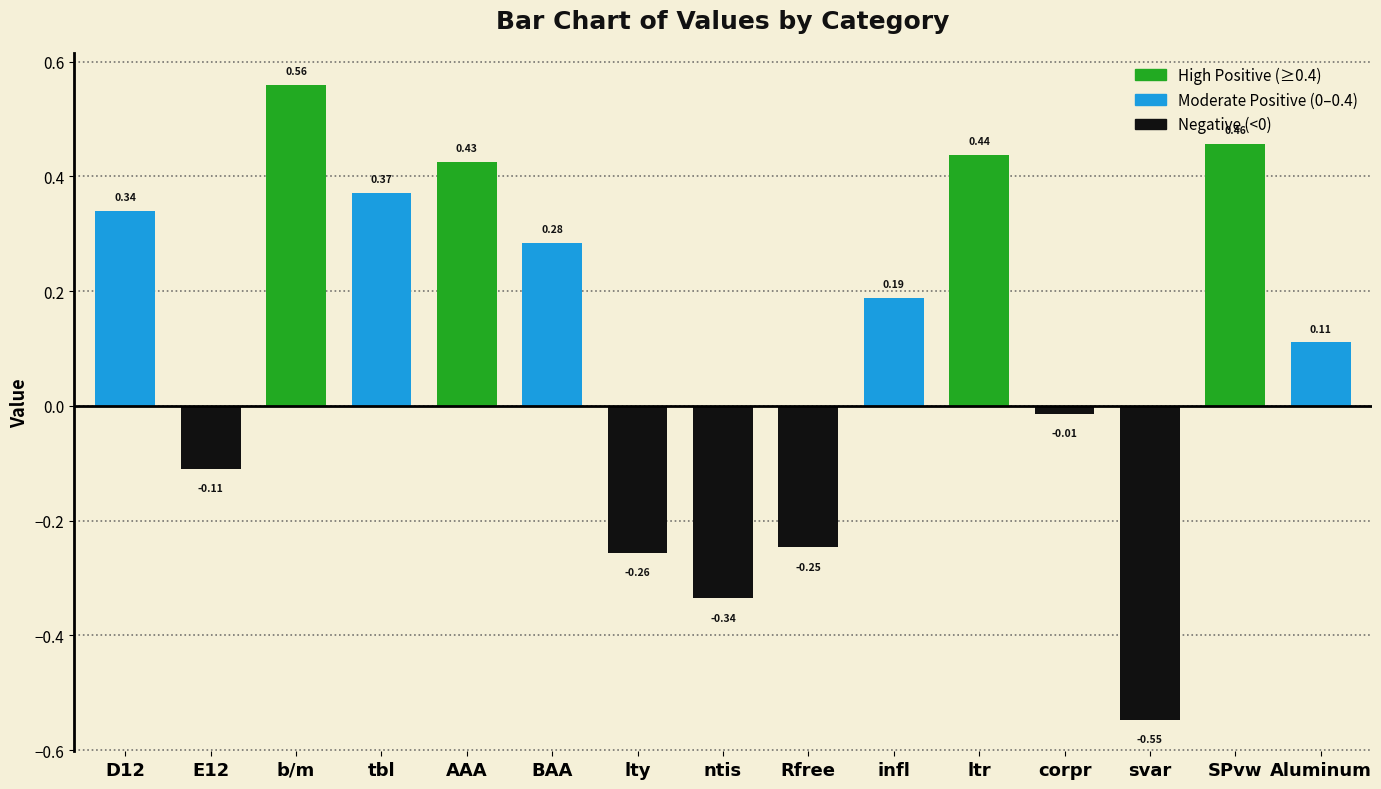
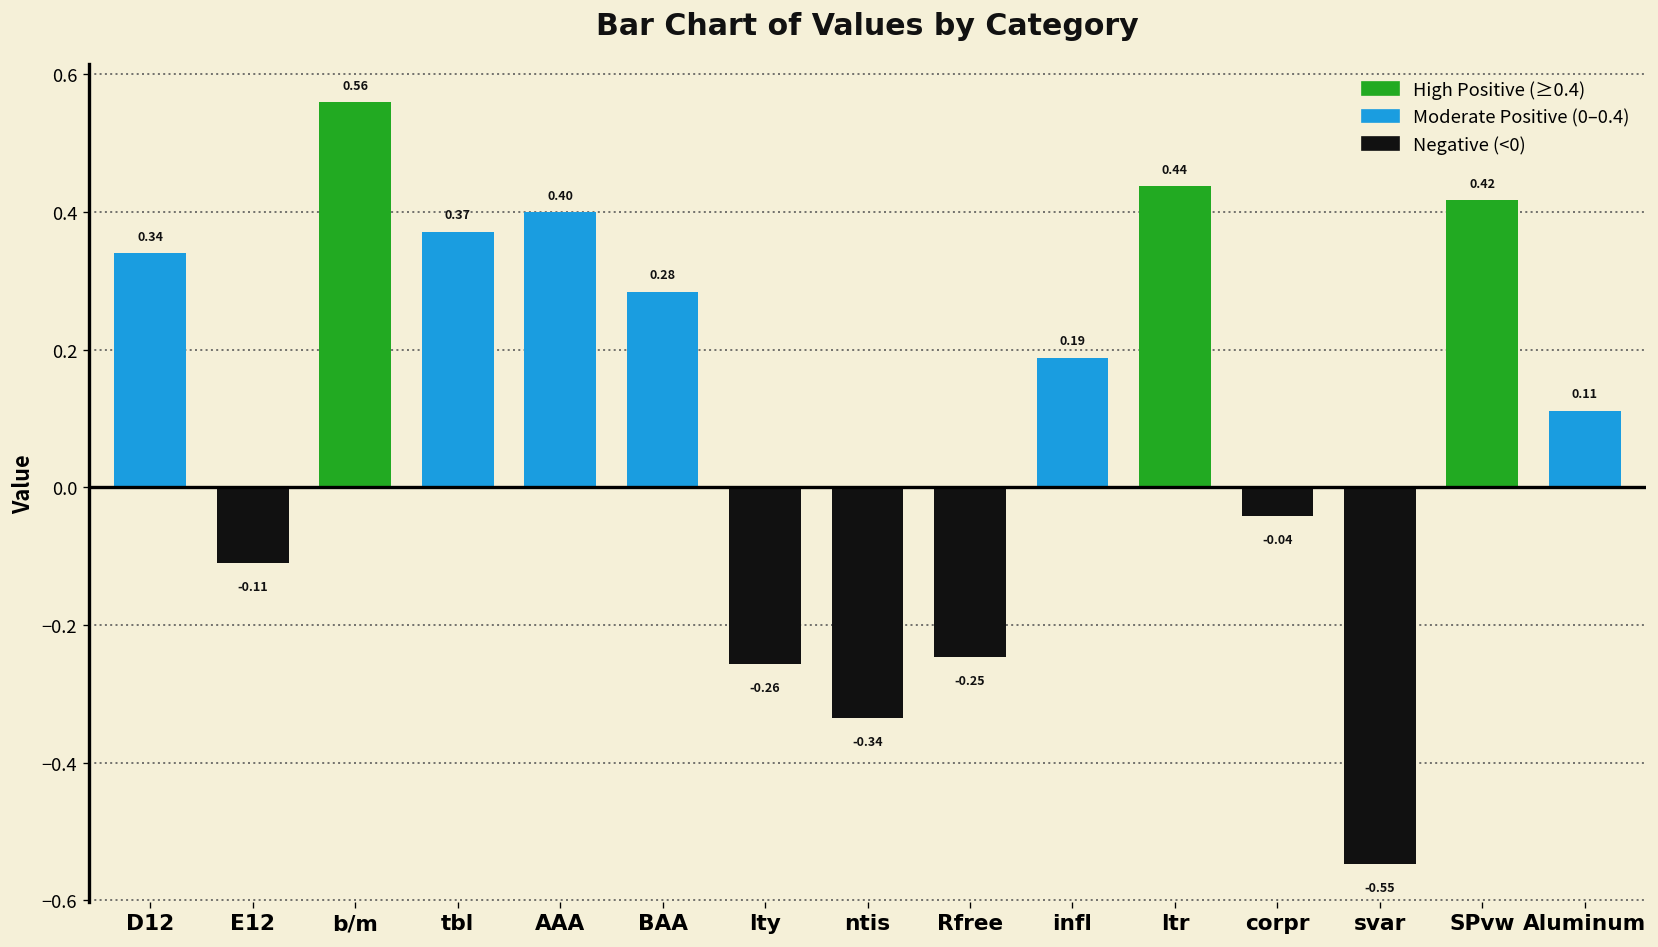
  {
    "D12": 0.34,
    "E12": -0.11,
    "b/m": 0.56,
    "tbl": 0.37,
-   "AAA": 0.43,
+   "AAA": 0.40,
    "BAA": 0.28,
    "lty": -0.26,
    "ntis": -0.34,
    "Rfree": -0.25,
    "infl": 0.19,
    "ltr": 0.44,
-   "corpr": -0.01,
+   "corpr": -0.04,
    "svar": -0.55,
-   "SPvw": 0.46,
+   "SPvw": 0.42,
    "Aluminum": 0.11
  }
